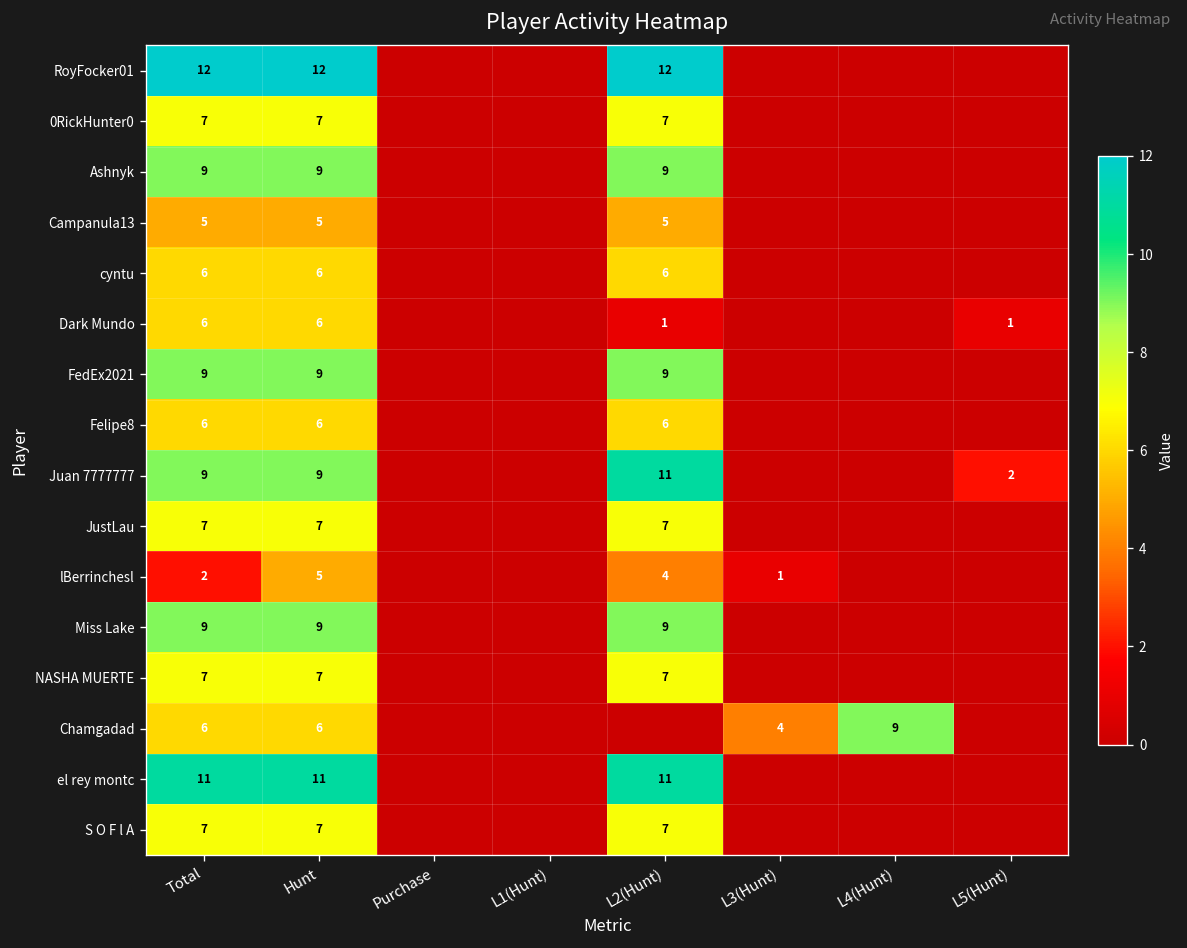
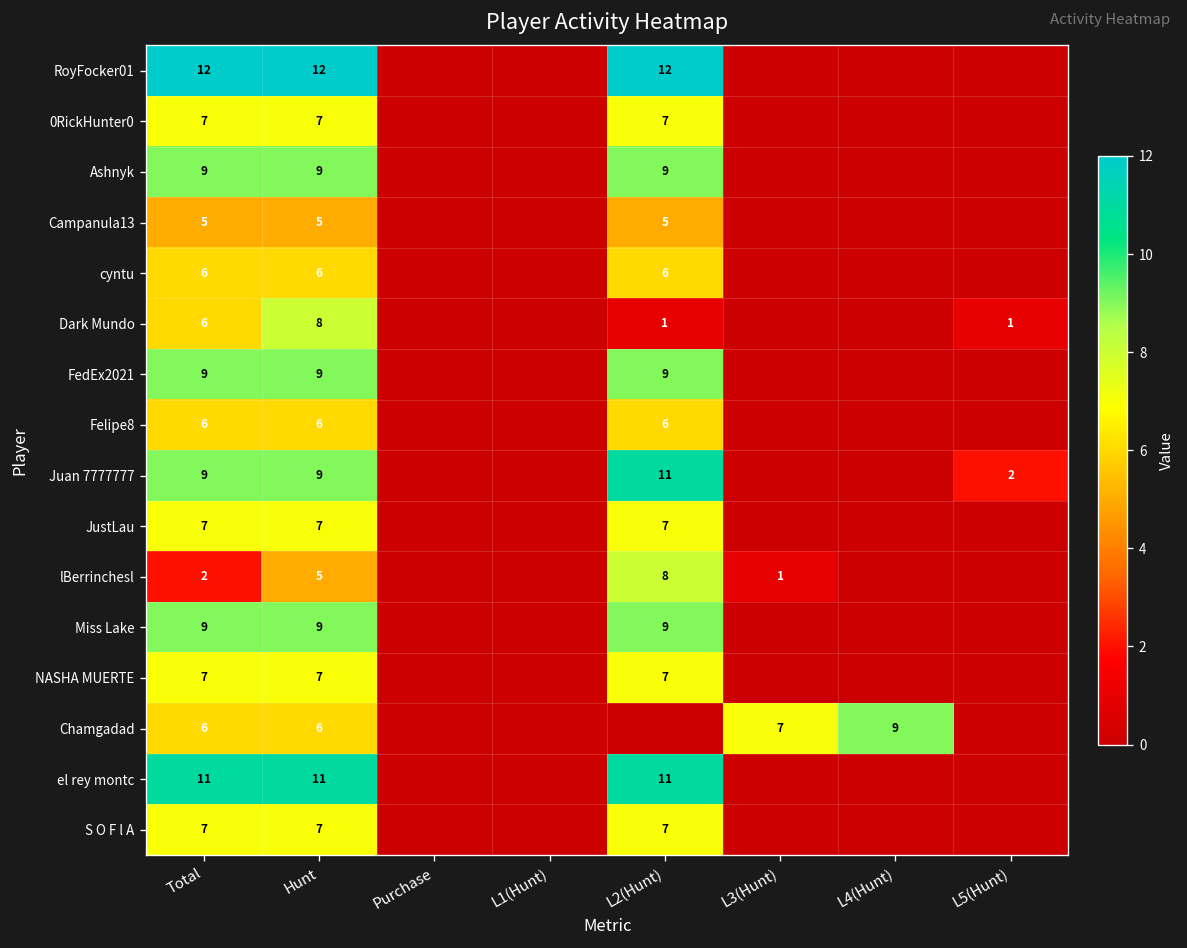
  {
    "RoyFocker01": {
      "Total": 12,
      "Hunt": 12,
      "L2(Hunt)": 12
    },
    "0RickHunter0": {
      "Total": 7,
      "Hunt": 7,
      "L2(Hunt)": 7
    },
    "Ashnyk": {
      "Total": 9,
      "Hunt": 9,
      "L2(Hunt)": 9
    },
    "Campanula13": {
      "Total": 5,
      "Hunt": 5,
      "L2(Hunt)": 5
    },
    "cyntu": {
      "Total": 6,
      "Hunt": 6,
      "L2(Hunt)": 6
    },
    "Dark Mundo": {
      "Total": 6,
-     "Hunt": 6,
+     "Hunt": 8,
      "L2(Hunt)": 1,
      "L5(Hunt)": 1
    },
    "FedEx2021": {
      "Total": 9,
      "Hunt": 9,
      "L2(Hunt)": 9
    },
    "Felipe8": {
      "Total": 6,
      "Hunt": 6,
      "L2(Hunt)": 6
    },
    "Juan 7777777": {
      "Total": 9,
      "Hunt": 9,
      "L2(Hunt)": 11,
      "L5(Hunt)": 2
    },
    "JustLau": {
      "Total": 7,
      "Hunt": 7,
      "L2(Hunt)": 7
    },
    "lBerrinchesl": {
      "Total": 2,
      "Hunt": 5,
-     "L2(Hunt)": 4,
+     "L2(Hunt)": 8,
      "L3(Hunt)": 1
    },
    "Miss Lake": {
      "Total": 9,
      "Hunt": 9,
      "L2(Hunt)": 9
    },
    "NASHA MUERTE": {
      "Total": 7,
      "Hunt": 7,
      "L2(Hunt)": 7
    },
    "Chamgadad": {
      "Total": 6,
      "Hunt": 6,
-     "L3(Hunt)": 4,
+     "L3(Hunt)": 7,
      "L4(Hunt)": 9
    },
    "el rey montc": {
      "Total": 11,
      "Hunt": 11,
      "L2(Hunt)": 11
    },
    "S O F l A": {
      "Total": 7,
      "Hunt": 7,
      "L2(Hunt)": 7
    }
  }
